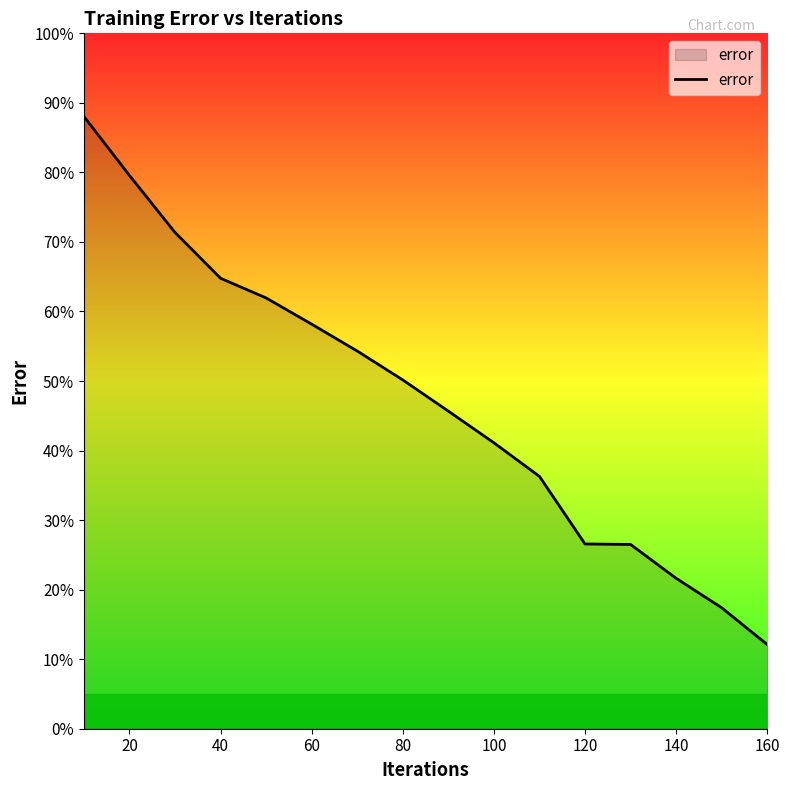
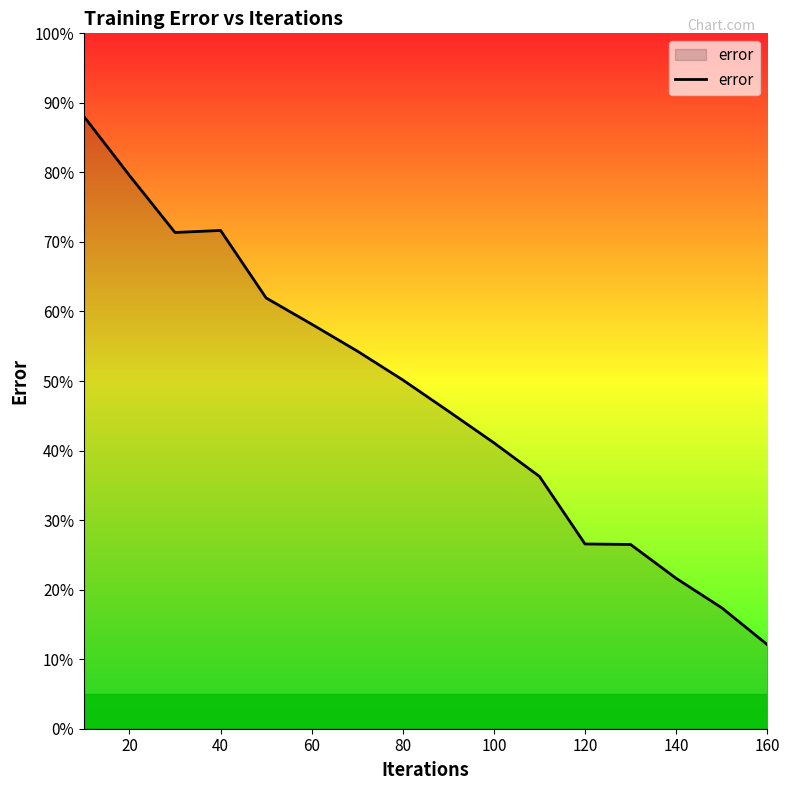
  {
    "20": "80%",
-   "40": "65%",
+   "40": "72%",
    "60": "58%",
    "80": "50%",
    "100": "41%",
    "120": "27%",
    "140": "22%",
    "160": "12%"
  }
